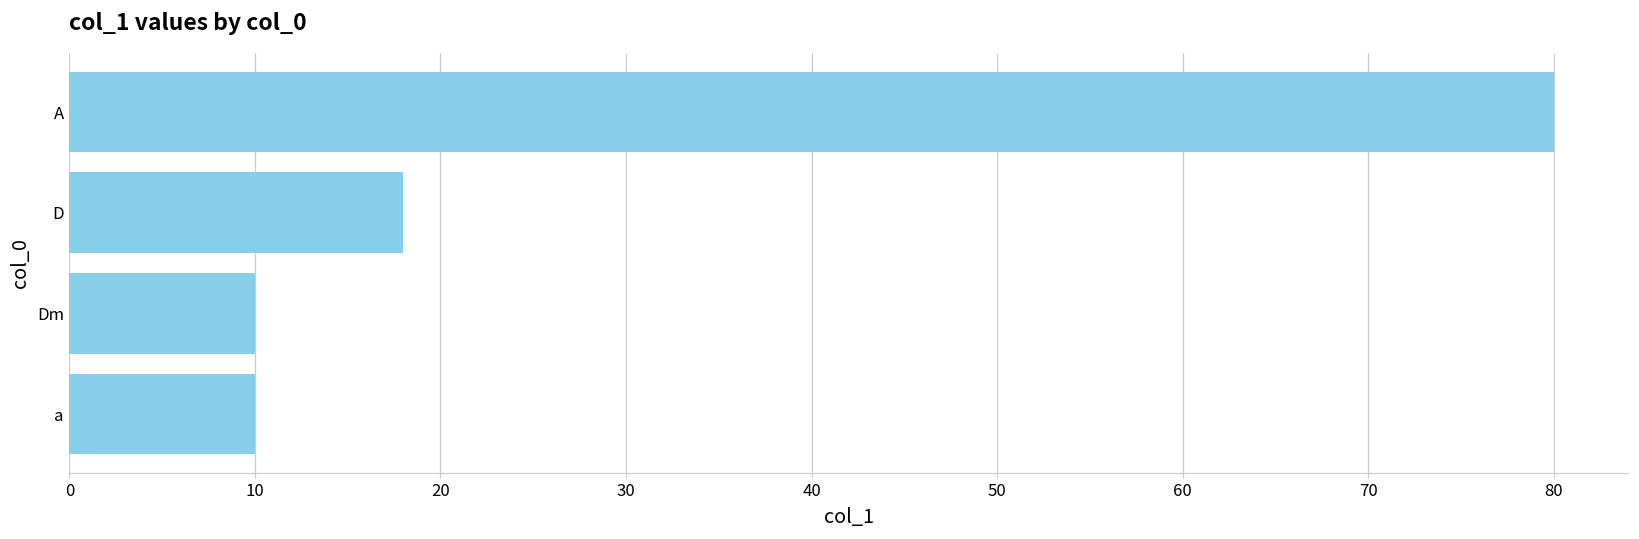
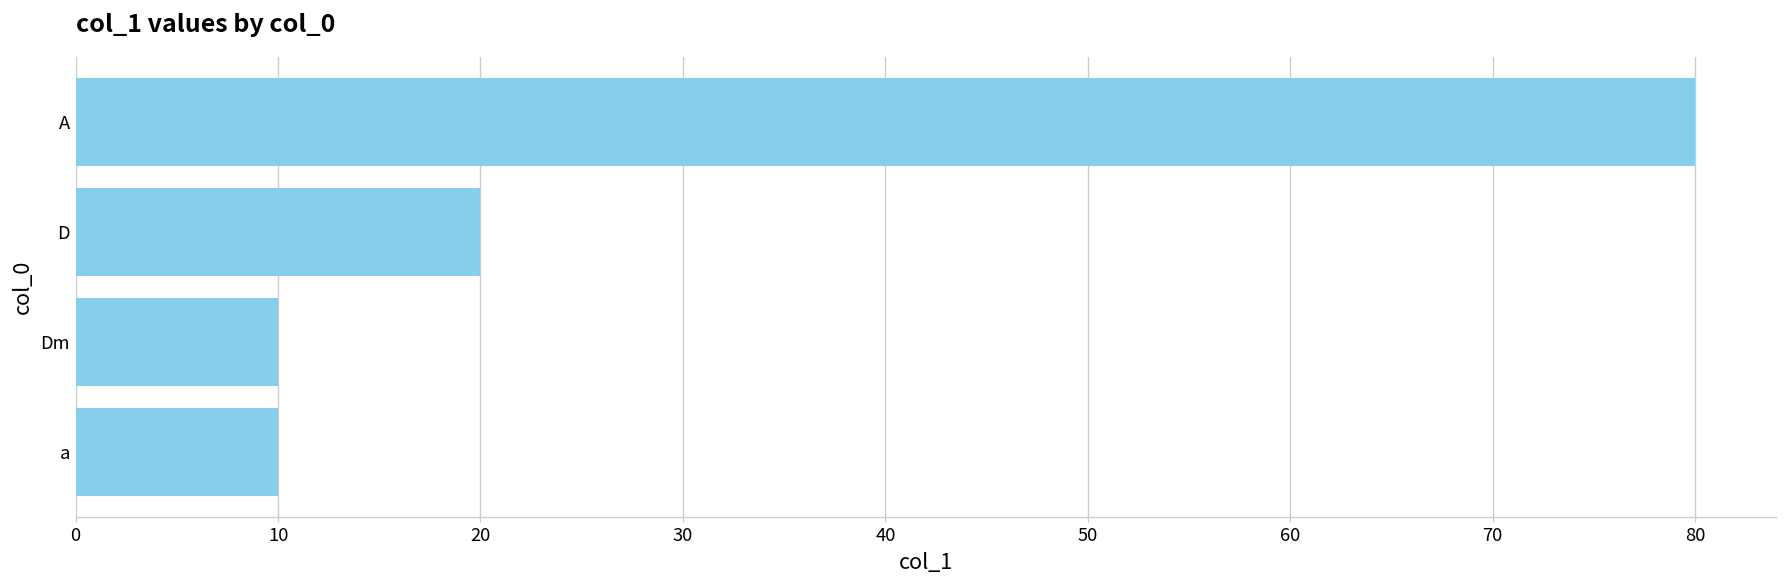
  {
    "A": 80,
-   "D": 18,
+   "D": 20,
    "Dm": 10,
    "a": 10
  }
